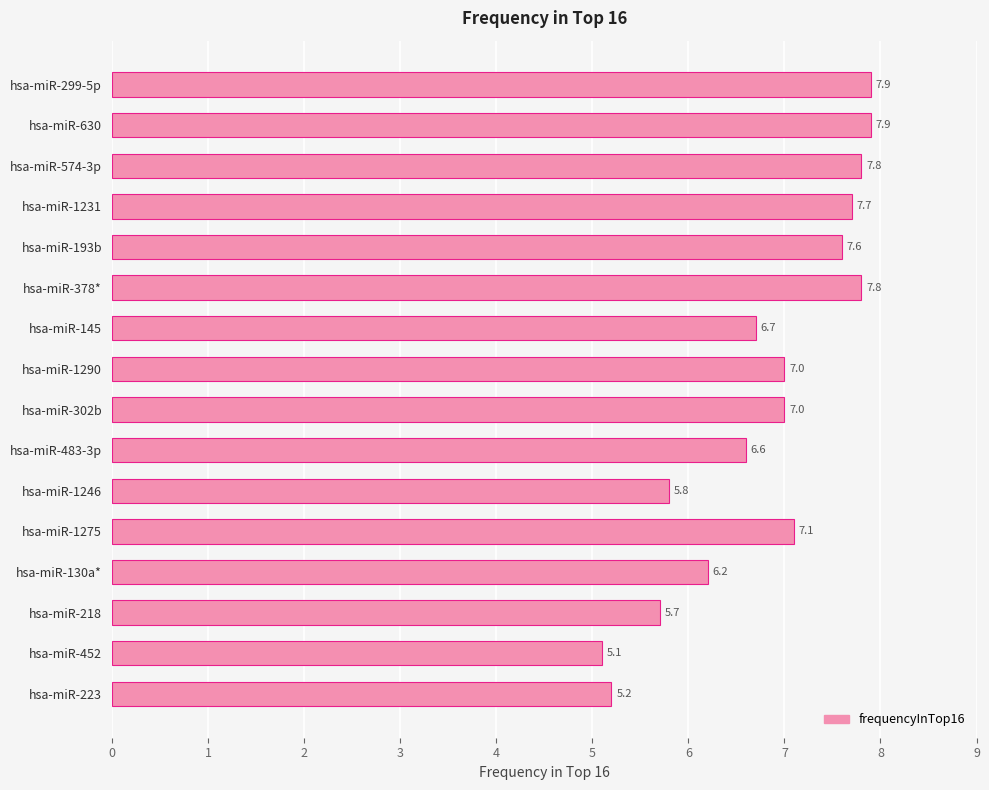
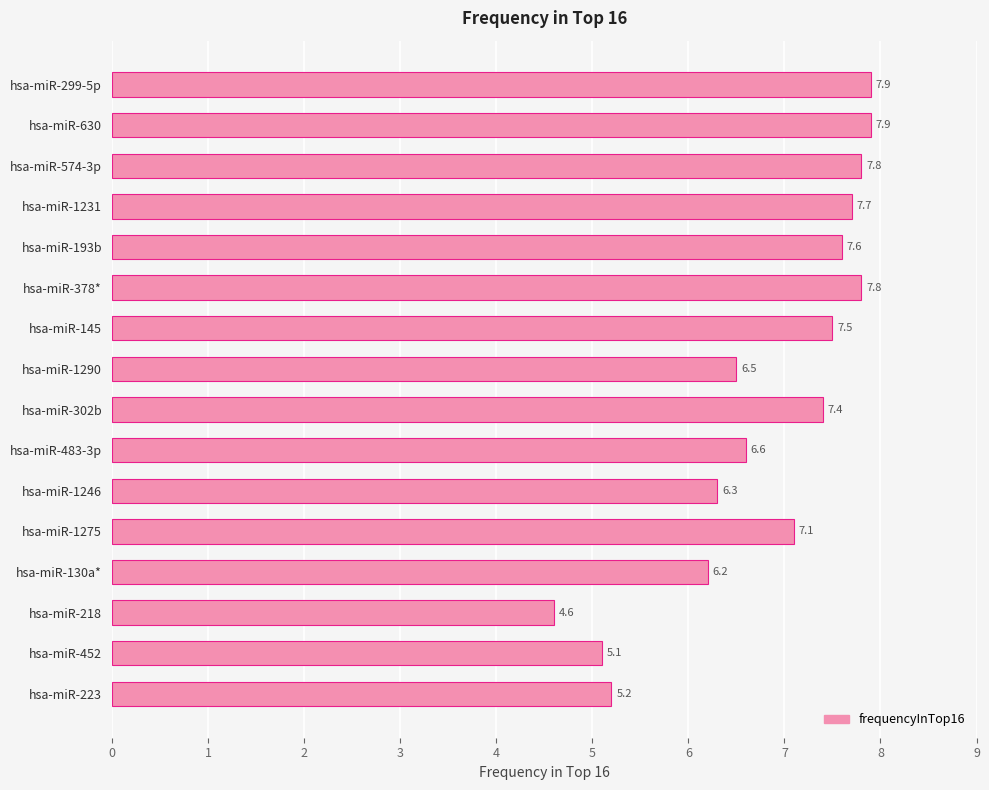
  {
    "hsa-miR-299-5p": 7.9,
    "hsa-miR-630": 7.9,
    "hsa-miR-574-3p": 7.8,
    "hsa-miR-1231": 7.7,
    "hsa-miR-193b": 7.6,
    "hsa-miR-378*": 7.8,
-   "hsa-miR-145": 6.7,
-   "hsa-miR-1290": 7.0,
-   "hsa-miR-302b": 7.0,
+   "hsa-miR-145": 7.5,
+   "hsa-miR-1290": 6.5,
+   "hsa-miR-302b": 7.4,
    "hsa-miR-483-3p": 6.6,
-   "hsa-miR-1246": 5.8,
+   "hsa-miR-1246": 6.3,
    "hsa-miR-1275": 7.1,
    "hsa-miR-130a*": 6.2,
-   "hsa-miR-218": 5.7,
+   "hsa-miR-218": 4.6,
    "hsa-miR-452": 5.1,
    "hsa-miR-223": 5.2
  }
